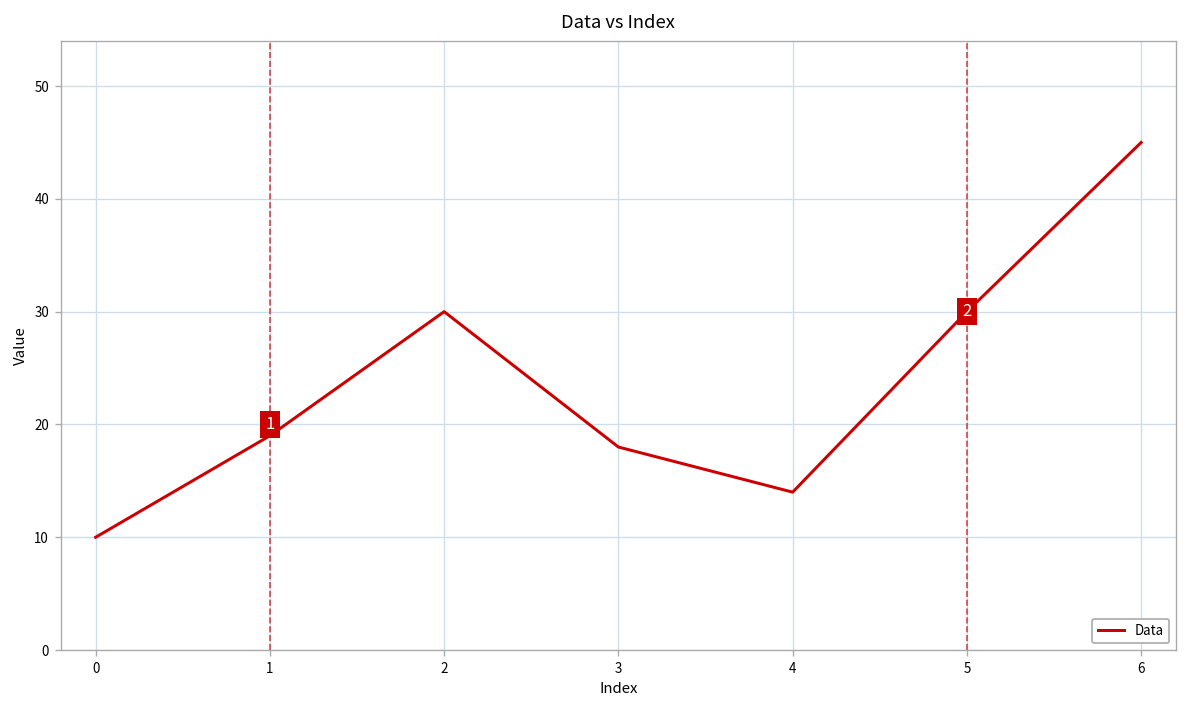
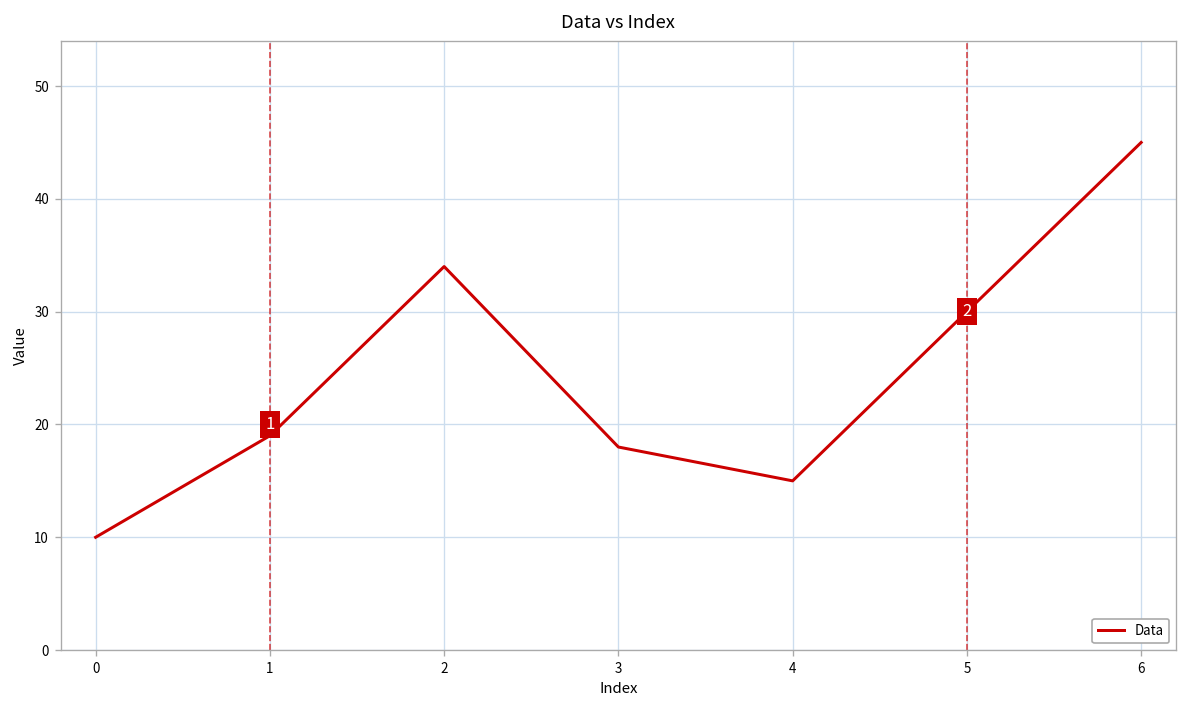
  {
    "0": 10,
-   "2": 30,
+   "2": 34,
    "3": 18,
-   "4": 14,
+   "4": 15,
    "6": 45
  }
